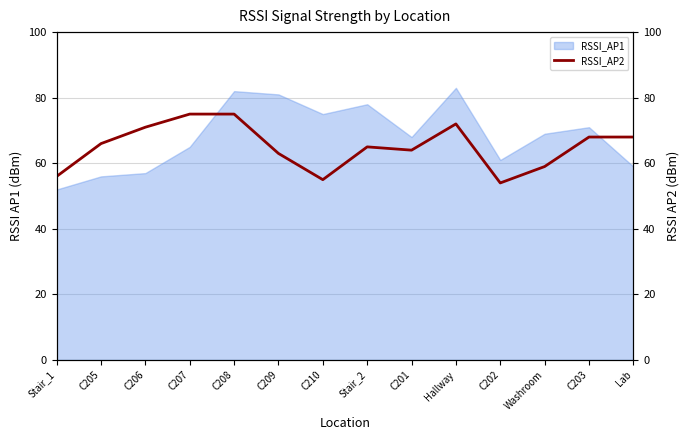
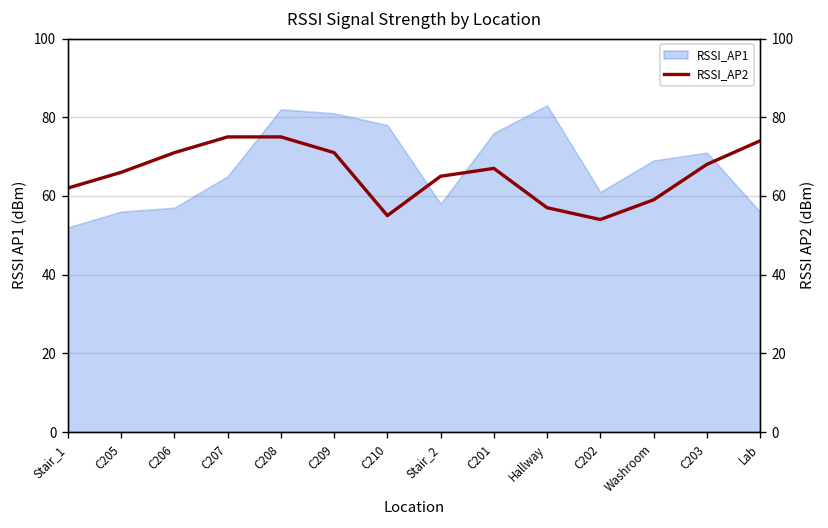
  {
    "RSSI_AP1": {
      "Stair_1": 52,
      "C205": 56,
      "C206": 57,
      "C207": 65,
      "C208": 82,
      "C209": 81,
-     "C210": 75,
-     "Stair_2": 78,
-     "C201": 68,
+     "C210": 78,
+     "Stair_2": 58,
+     "C201": 76,
      "Hallway": 83,
      "C202": 61,
      "Washroom": 69,
      "C203": 71,
-     "Lab": 59
+     "Lab": 56
    },
    "RSSI_AP2": {
-     "Stair_1": 56,
+     "Stair_1": 62,
      "C205": 66,
      "C206": 71,
      "C207": 75,
      "C208": 75,
-     "C209": 63,
+     "C209": 71,
      "C210": 55,
      "Stair_2": 65,
-     "C201": 64,
-     "Hallway": 72,
+     "C201": 67,
+     "Hallway": 57,
      "C202": 54,
      "Washroom": 59,
      "C203": 68,
-     "Lab": 68
+     "Lab": 74
    }
  }
